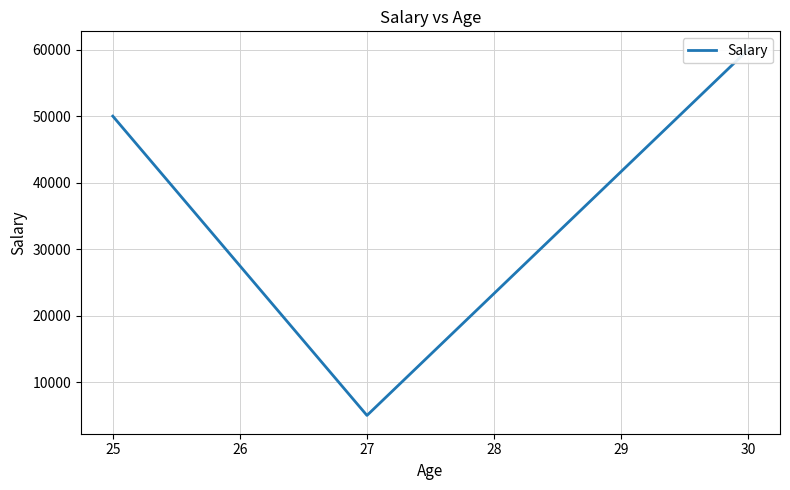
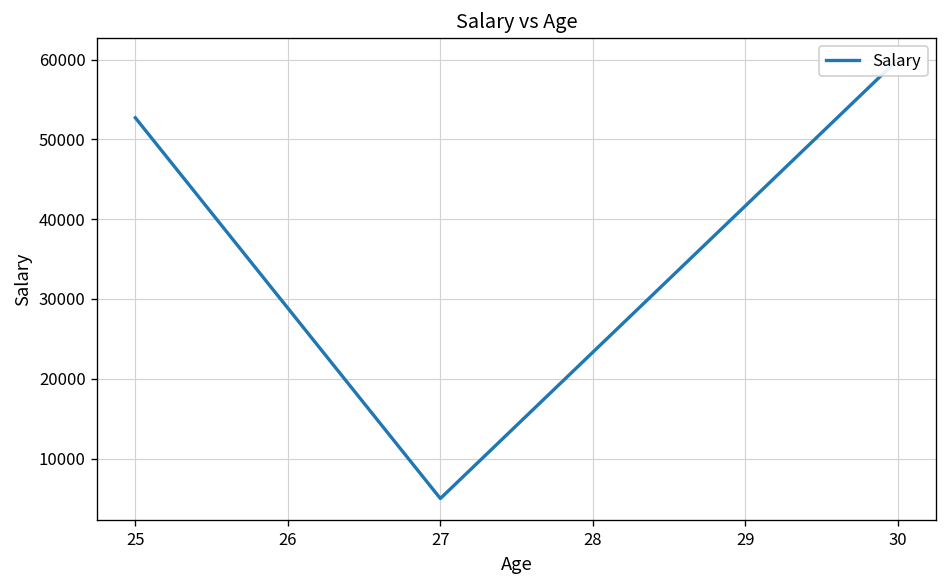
  {
-   "25": 50000,
+   "25": 53000,
    "27": 5000
  }
